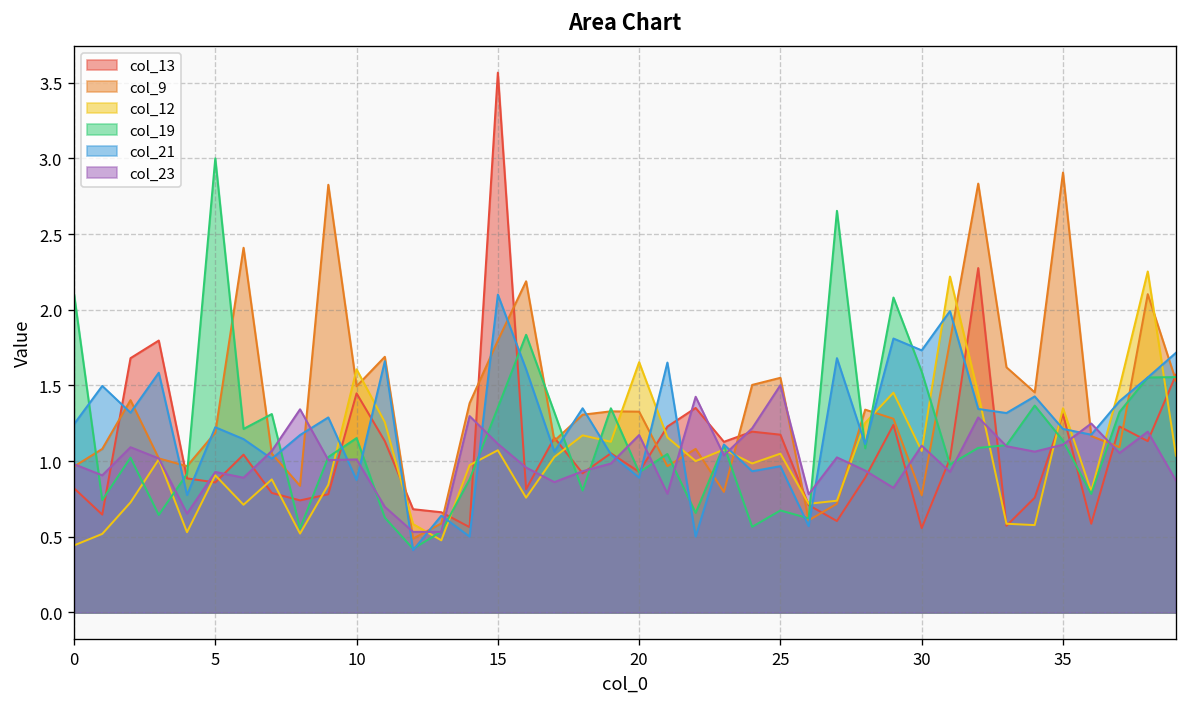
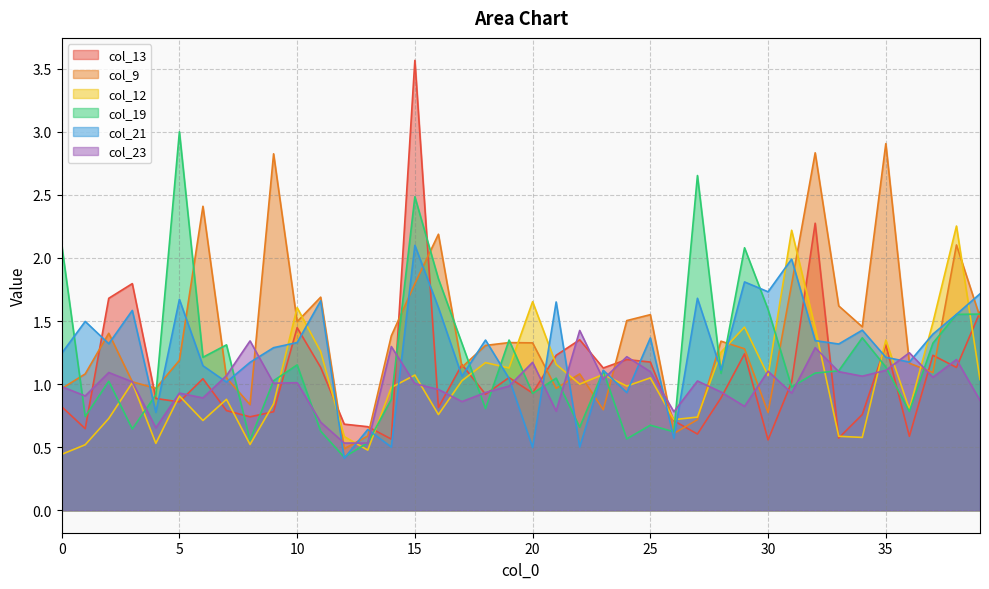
  {
    "col_19": {
      "0": 2.11,
      "5": 3.00,
      "10": 1.15,
-     "15": 1.35,
+     "15": 2.49,
      "25": 0.67,
      "30": 1.59,
      "35": 1.14
    },
    "col_21": {
      "0": 1.24,
-     "5": 1.22,
-     "10": 0.87,
+     "5": 1.67,
+     "10": 1.33,
      "15": 2.10,
-     "20": 0.89,
-     "25": 0.97,
+     "20": 0.50,
+     "25": 1.37,
      "30": 1.73,
      "35": 1.21
    },
    "col_23": {
      "5": 0.93,
      "10": 1.01,
-     "15": 1.11,
+     "15": 1.00,
      "20": 1.17,
-     "25": 1.50,
+     "25": 1.10,
      "30": 1.10,
      "35": 1.11
    }
  }
